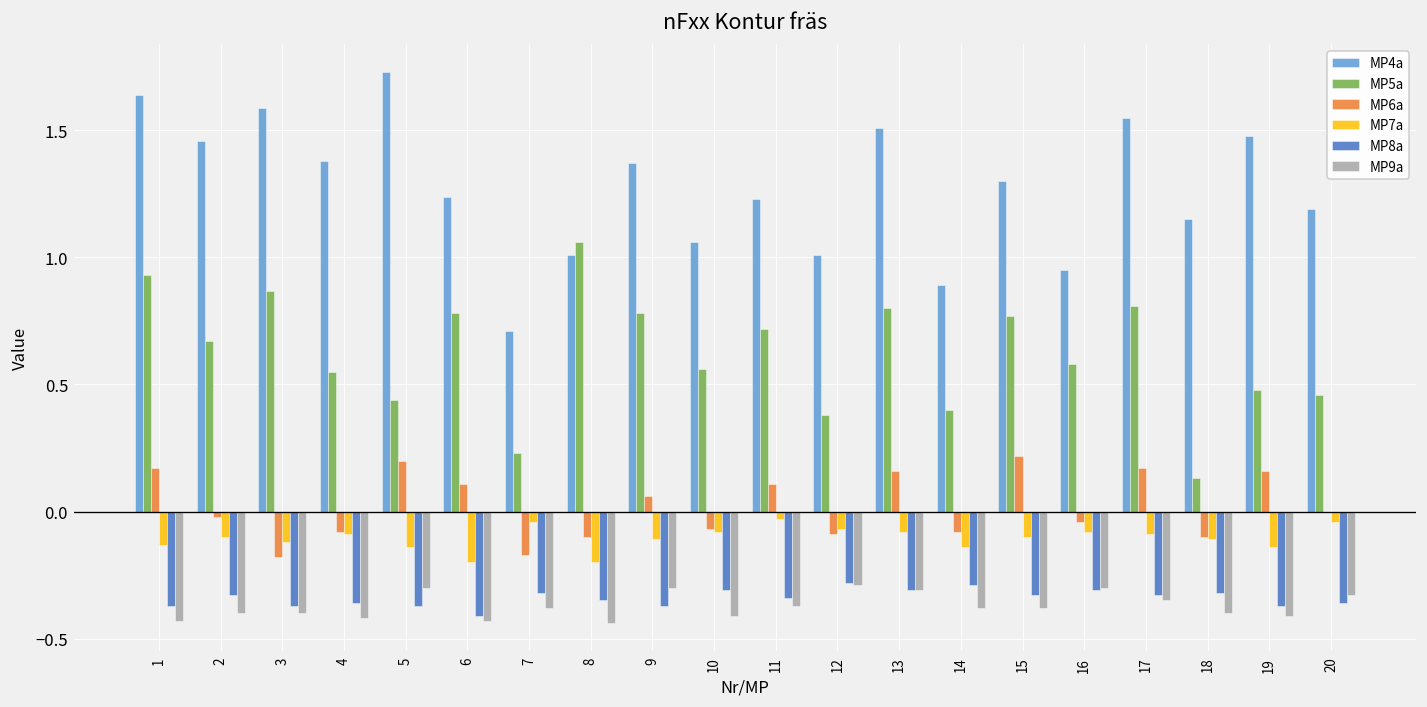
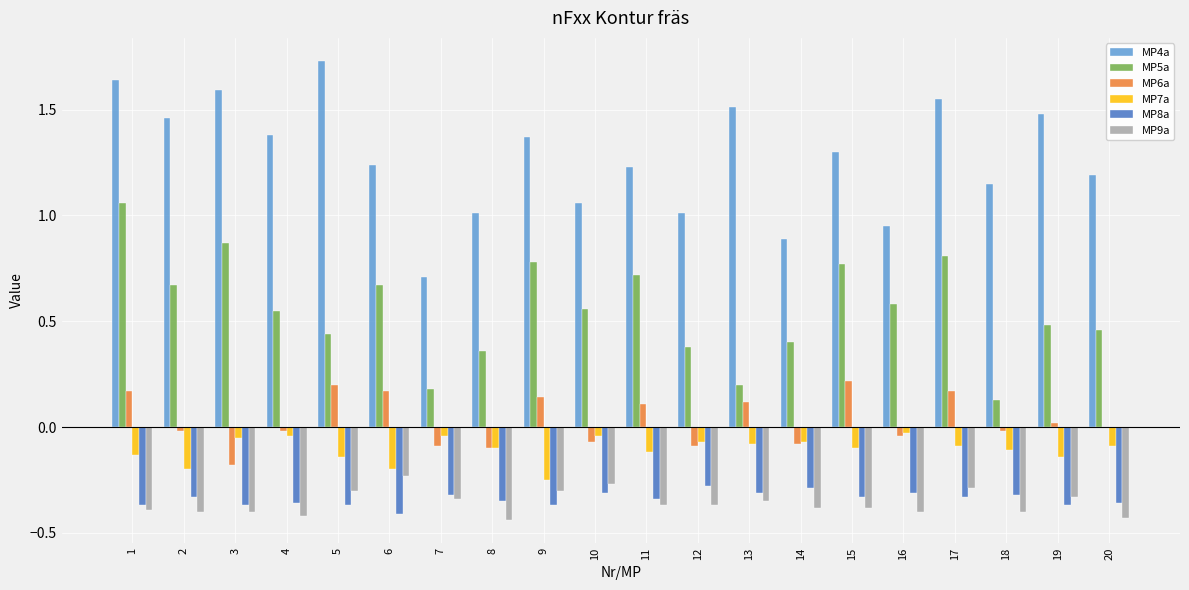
  {
    "MP5a": {
-     "1": 0.93,
+     "1": 1.06,
      "2": 0.67,
      "3": 0.87,
      "4": 0.55,
      "5": 0.44,
-     "6": 0.78,
-     "7": 0.23,
-     "8": 1.06,
+     "6": 0.67,
+     "7": 0.18,
+     "8": 0.36,
      "9": 0.78,
      "10": 0.56,
      "11": 0.72,
      "12": 0.38,
-     "13": 0.8,
+     "13": 0.2,
      "14": 0.40,
      "15": 0.77,
      "16": 0.58,
      "17": 0.81,
      "18": 0.13,
      "19": 0.48,
      "20": 0.46
    },
    "MP6a": {
      "1": 0.17,
      "2": -0.02,
      "3": -0.18,
-     "4": -0.08,
+     "4": -0.02,
      "5": 0.20,
-     "6": 0.11,
-     "7": -0.17,
+     "6": 0.17,
+     "7": -0.09,
      "8": -0.10,
-     "9": 0.06,
+     "9": 0.14,
      "10": -0.07,
      "11": 0.11,
      "12": -0.09,
-     "13": 0.16,
+     "13": 0.12,
      "14": -0.08,
      "15": 0.22,
      "16": -0.04,
      "17": 0.17,
-     "18": -0.10,
-     "19": 0.16,
+     "18": -0.02,
+     "19": 0.02,
      "20": 0.00
    },
    "MP7a": {
      "1": -0.13,
-     "2": -0.1,
-     "3": -0.12,
-     "4": -0.09,
+     "2": -0.2,
+     "3": -0.05,
+     "4": -0.04,
      "5": -0.14,
      "6": -0.20,
      "7": -0.04,
-     "8": -0.2,
-     "9": -0.11,
-     "10": -0.08,
-     "11": -0.03,
+     "8": -0.1,
+     "9": -0.25,
+     "10": -0.04,
+     "11": -0.12,
      "12": -0.07,
      "13": -0.08,
-     "14": -0.14,
+     "14": -0.07,
      "15": -0.10,
-     "16": -0.08,
+     "16": -0.03,
      "17": -0.09,
      "18": -0.11,
      "19": -0.14,
-     "20": -0.04
+     "20": -0.09
    },
    "MP9a": {
-     "1": -0.43,
+     "1": -0.39,
      "2": -0.40,
      "3": -0.40,
      "4": -0.42,
      "5": -0.30,
-     "6": -0.43,
-     "7": -0.38,
+     "6": -0.23,
+     "7": -0.34,
      "8": -0.44,
      "9": -0.30,
-     "10": -0.41,
+     "10": -0.27,
      "11": -0.37,
-     "12": -0.29,
-     "13": -0.31,
+     "12": -0.37,
+     "13": -0.35,
      "14": -0.38,
      "15": -0.38,
-     "16": -0.3,
-     "17": -0.35,
+     "16": -0.4,
+     "17": -0.29,
      "18": -0.40,
-     "19": -0.41,
-     "20": -0.33
+     "19": -0.33,
+     "20": -0.43
    }
  }
